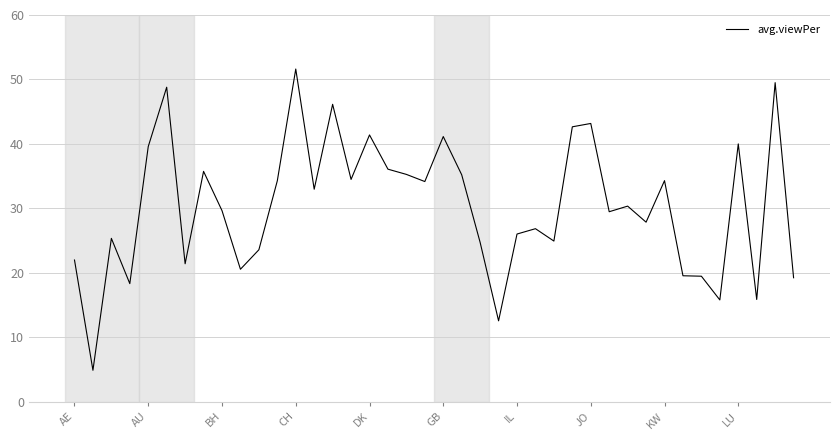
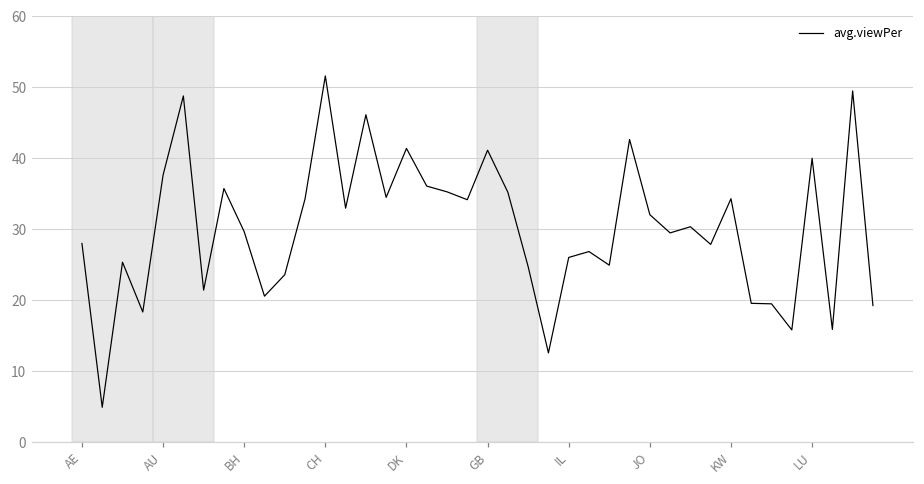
  {
-   "AE": 22,
-   "AU": 40,
+   "AE": 28,
+   "AU": 38,
    "BH": 30,
    "CH": 52,
    "DK": 41,
    "GB": 41,
    "IL": 26,
-   "JO": 43,
+   "JO": 32,
    "KW": 34,
    "LU": 40
  }
